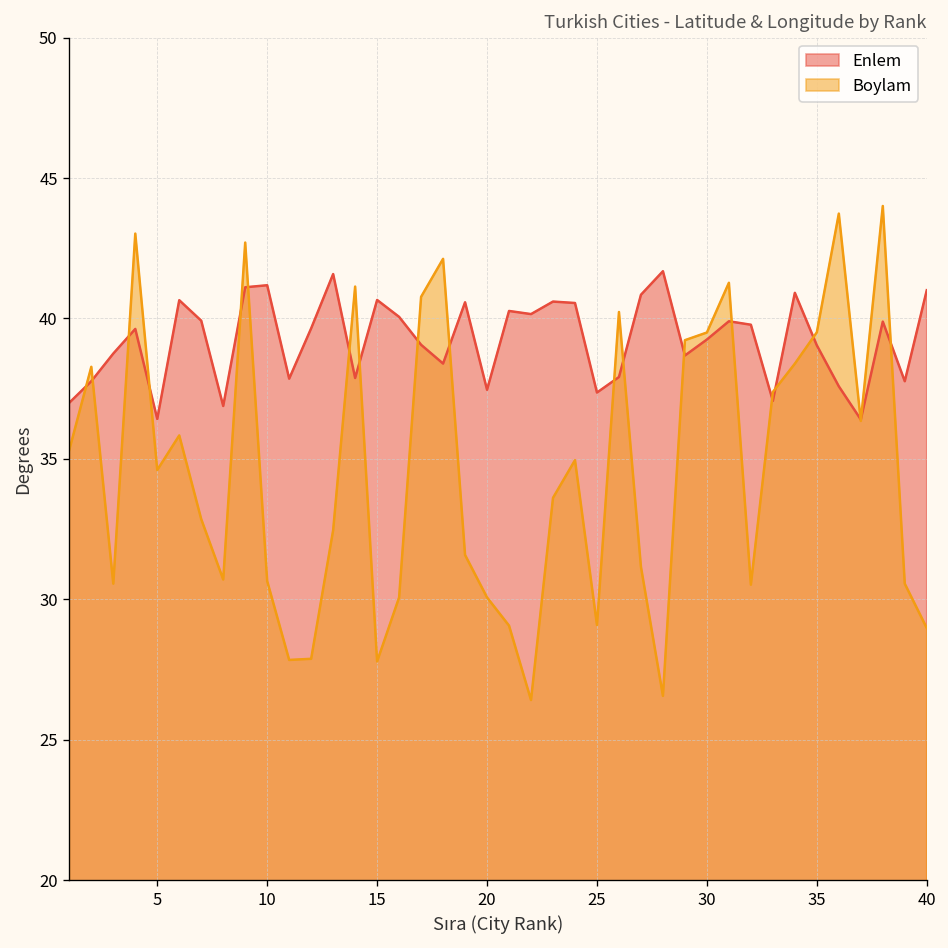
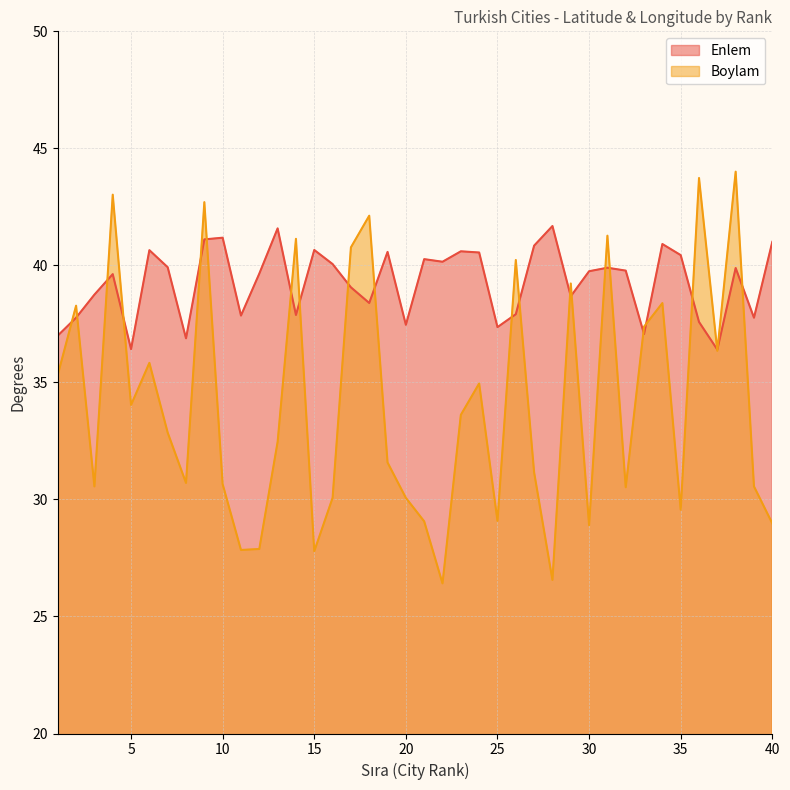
  {
    "Enlem": {
      "5": 36.4,
      "10": 41.2,
      "15": 40.7,
      "20": 37.5,
      "25": 37.4,
-     "30": 39.3,
-     "35": 39.0,
+     "30": 39.8,
+     "35": 40.4,
      "40": 41.0
    },
    "Boylam": {
-     "5": 34.6,
+     "5": 34.0,
      "10": 30.6,
      "15": 27.8,
      "20": 30.1,
      "25": 29.1,
-     "30": 39.5,
-     "35": 39.5,
+     "30": 28.9,
+     "35": 29.6,
      "40": 29.0
    }
  }
